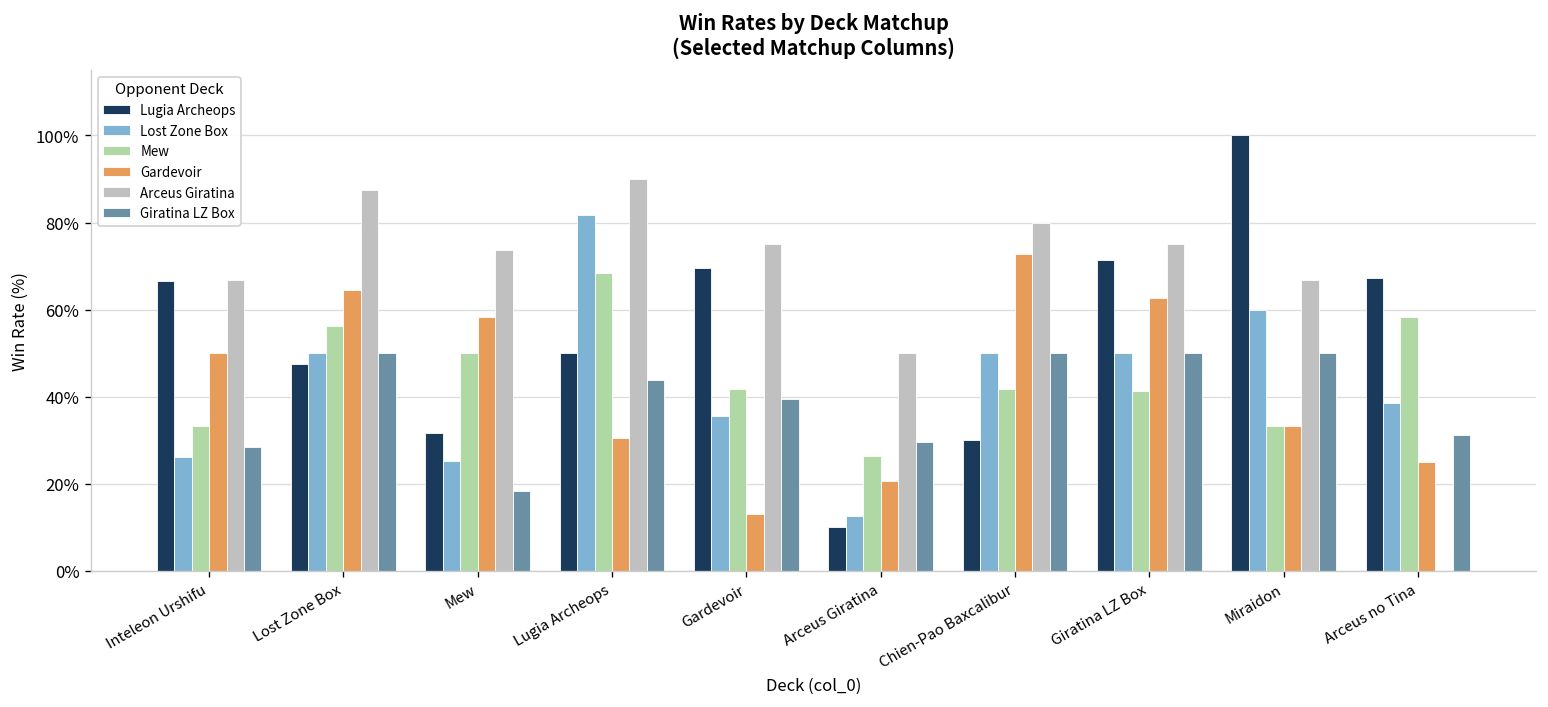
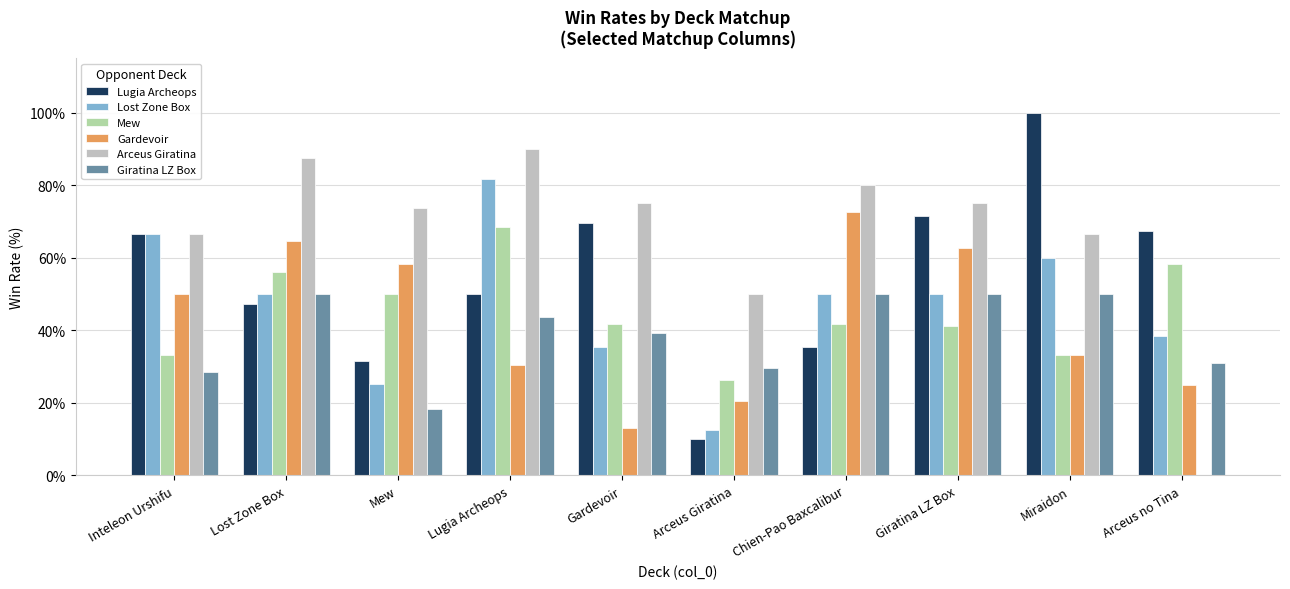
  {
    "Lugia Archeops": {
      "Inteleon Urshifu": "67%",
      "Lost Zone Box": "47%",
      "Mew": "32%",
      "Lugia Archeops": "50%",
      "Gardevoir": "70%",
      "Arceus Giratina": "10%",
-     "Chien-Pao Baxcalibur": "30%",
+     "Chien-Pao Baxcalibur": "35%",
      "Giratina LZ Box": "71%",
      "Miraidon": "100%",
      "Arceus no Tina": "67%"
    },
    "Lost Zone Box": {
-     "Inteleon Urshifu": "26%",
+     "Inteleon Urshifu": "67%",
      "Lost Zone Box": "50%",
      "Mew": "25%",
      "Lugia Archeops": "82%",
      "Gardevoir": "36%",
      "Arceus Giratina": "13%",
      "Chien-Pao Baxcalibur": "50%",
      "Giratina LZ Box": "50%",
      "Miraidon": "60%",
      "Arceus no Tina": "39%"
    },
    "Gardevoir": {
      "Inteleon Urshifu": "50%",
      "Lost Zone Box": "65%",
      "Mew": "58%",
      "Lugia Archeops": "30%",
      "Gardevoir": "13%",
      "Arceus Giratina": "21%",
      "Chien-Pao Baxcalibur": "73%",
      "Giratina LZ Box": "63%",
      "Miraidon": "33%",
      "Arceus no Tina": "25%"
    },
    "Giratina LZ Box": {
      "Inteleon Urshifu": "29%",
      "Lost Zone Box": "50%",
      "Mew": "18%",
      "Lugia Archeops": "44%",
      "Gardevoir": "39%",
      "Arceus Giratina": "30%",
      "Chien-Pao Baxcalibur": "50%",
      "Giratina LZ Box": "50%",
      "Miraidon": "50%",
      "Arceus no Tina": "31%"
    }
  }
